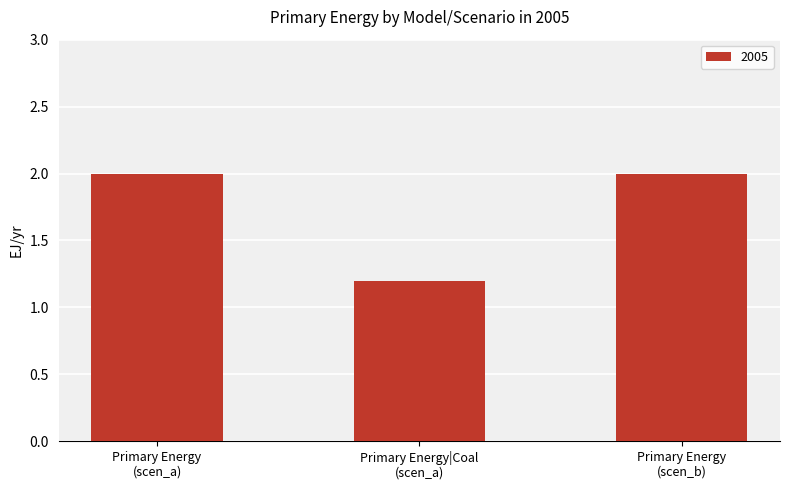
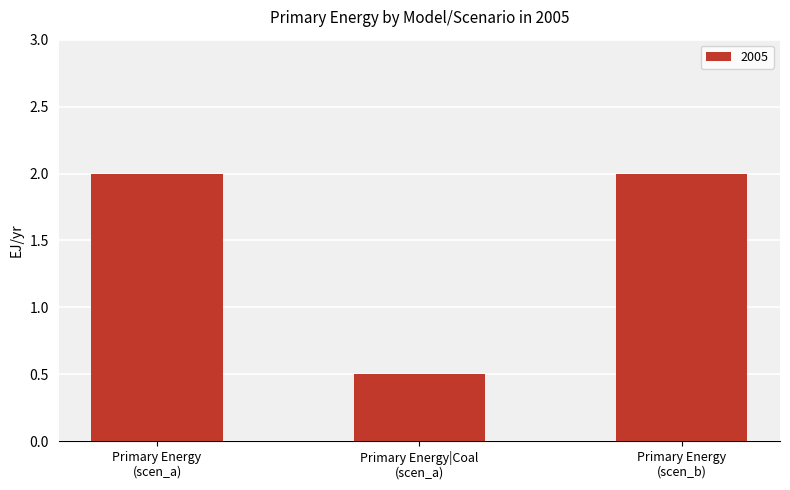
  {
    "Primary Energy (scen_a)": 2.0,
-   "Primary Energy|Coal (scen_a)": 1.2,
+   "Primary Energy|Coal (scen_a)": 0.5,
    "Primary Energy (scen_b)": 2.0
  }
